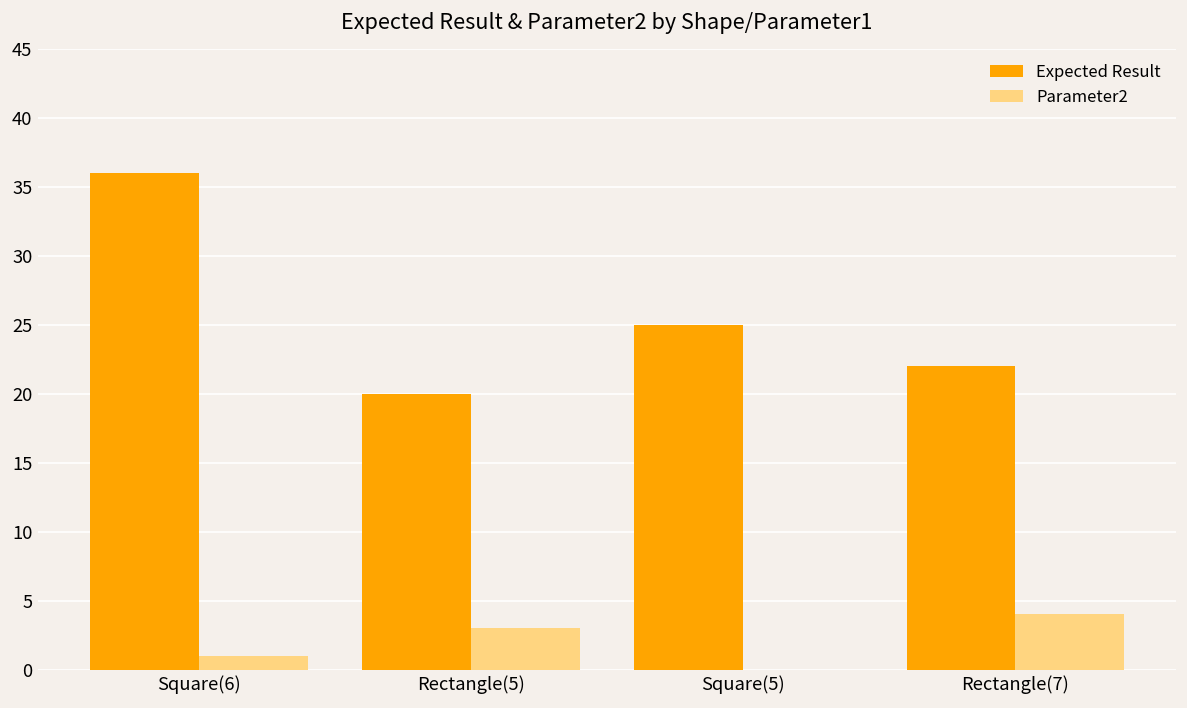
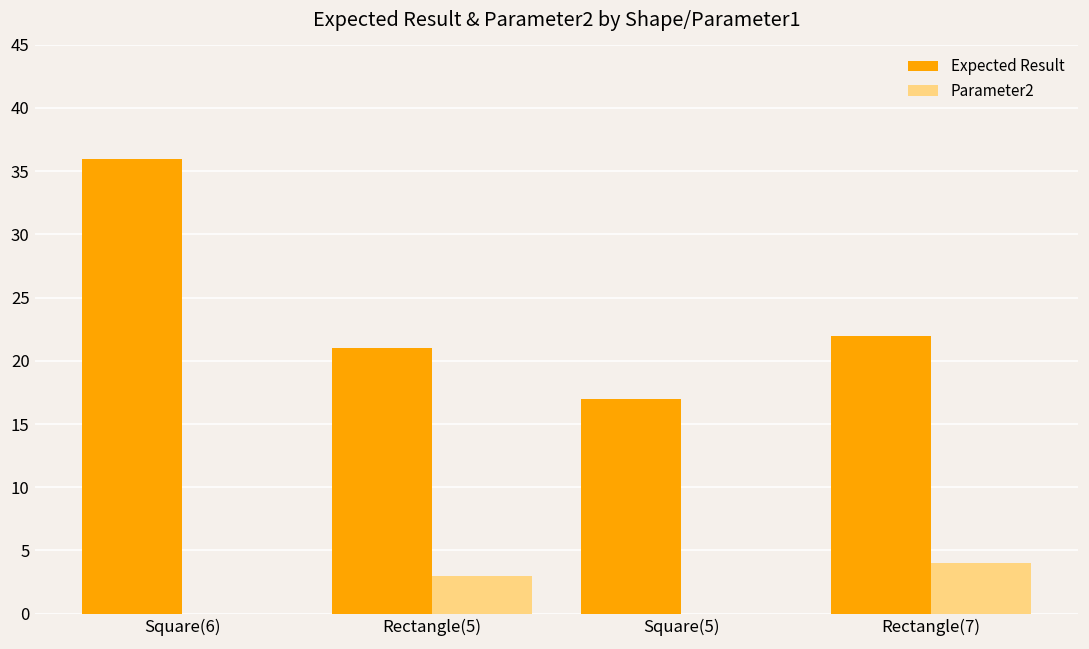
  {
    "Expected Result": {
      "Square(6)": 36,
-     "Rectangle(5)": 20,
-     "Square(5)": 25,
+     "Rectangle(5)": 21,
+     "Square(5)": 17,
      "Rectangle(7)": 22
    },
    "Parameter2": {
-     "Square(6)": 1,
+     "Square(6)": 0,
      "Rectangle(5)": 3,
      "Square(5)": 0,
      "Rectangle(7)": 4
    }
  }
